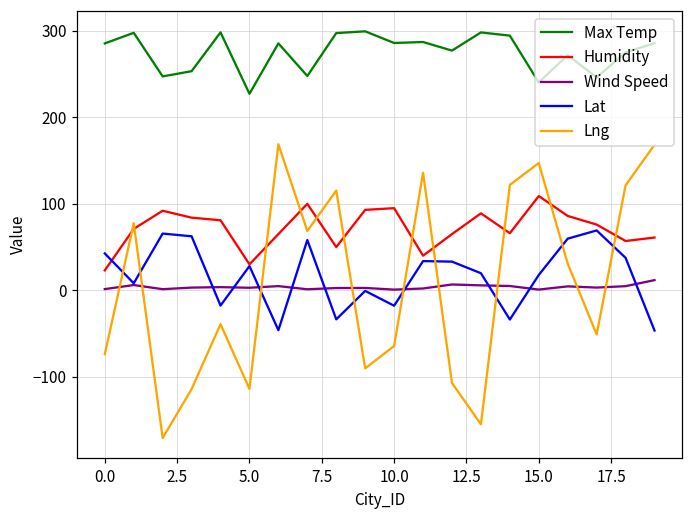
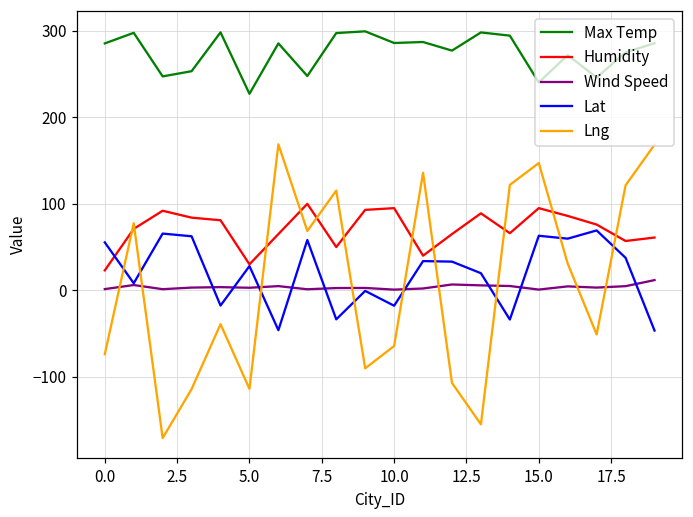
  {
    "Max Temp": {
      "0.0": 290,
      "5.0": 230,
      "10.0": 290
    },
    "Humidity": {
      "0.0": 20,
      "10.0": 100,
-     "15.0": 110
+     "15.0": 100
    },
    "Wind Speed": {
      "0.0": 0,
      "5.0": 0,
      "10.0": 0,
      "15.0": 0
    },
    "Lat": {
-     "0.0": 40,
+     "0.0": 60,
      "10.0": -20,
-     "15.0": 20
+     "15.0": 60
    },
    "Lng": {
      "0.0": -70,
      "5.0": -110,
      "10.0": -60,
      "15.0": 150
    }
  }
